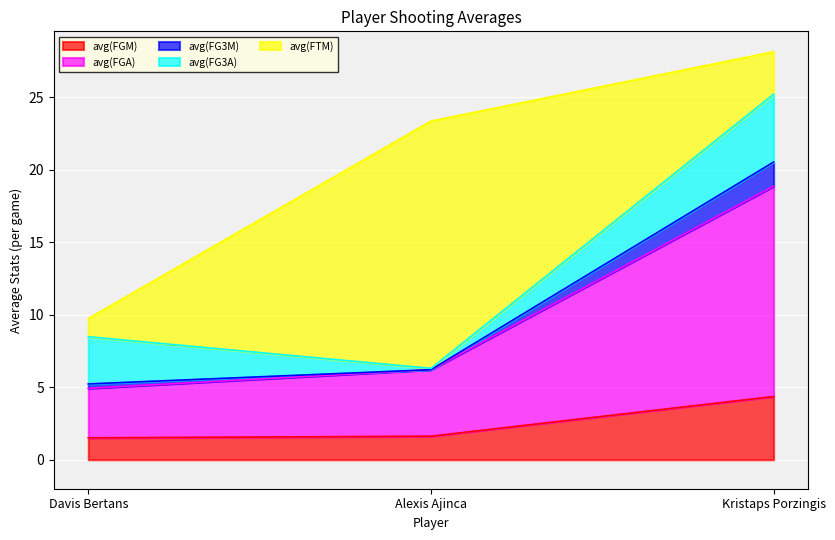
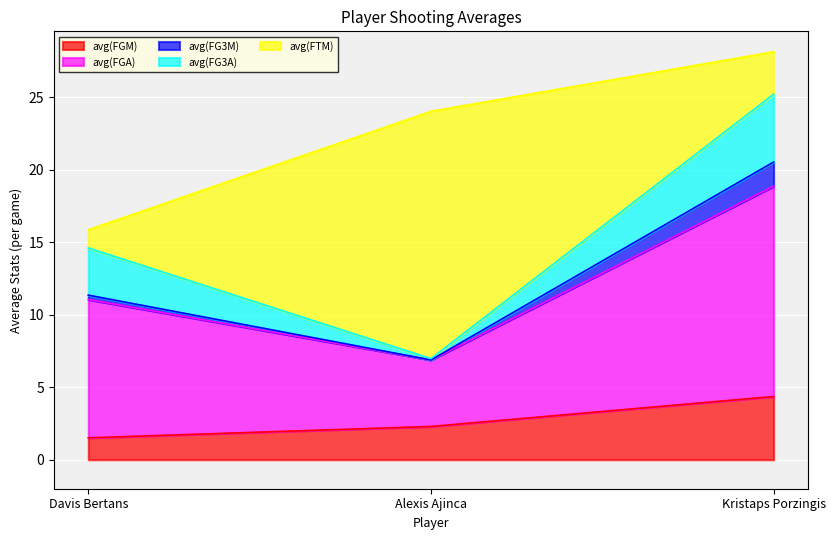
  {
    "avg(FGM)": {
      "Davis Bertans": 1.5,
-     "Alexis Ajinca": 1.6,
+     "Alexis Ajinca": 2.3,
      "Kristaps Porzingis": 4.4
    },
    "avg(FGA)": {
-     "Davis Bertans": 3.4,
+     "Davis Bertans": 9.5,
      "Kristaps Porzingis": 14.5
    },
    "avg(FG3M)": {
      "Davis Bertans": 0.3,
      "Kristaps Porzingis": 1.7
    },
    "avg(FG3A)": {
      "Davis Bertans": 3.3,
      "Kristaps Porzingis": 4.7
    },
    "avg(FTM)": {
      "Davis Bertans": 1.3,
      "Alexis Ajinca": 17.1,
      "Kristaps Porzingis": 2.9
    }
  }
